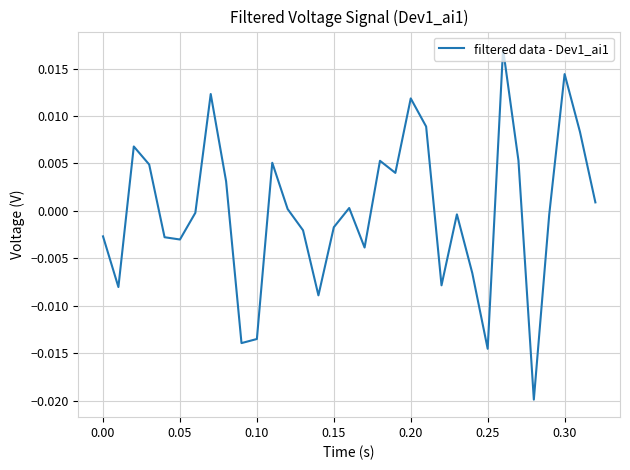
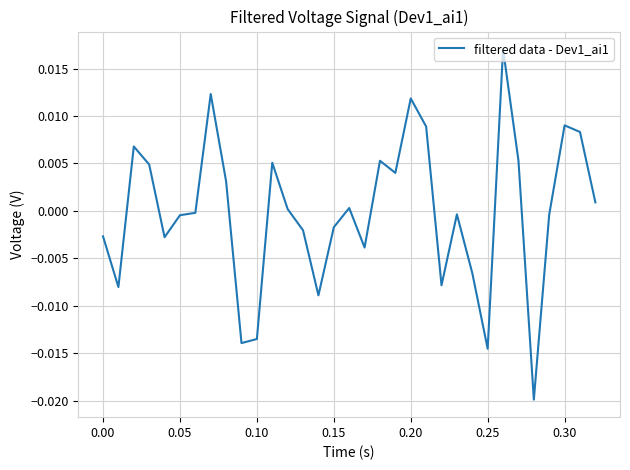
  {
    "0.00": -0.003,
-   "0.05": -0.003,
+   "0.05": 0.000,
    "0.10": -0.014,
    "0.15": -0.002,
    "0.20": 0.012,
    "0.25": -0.015,
-   "0.30": 0.014
+   "0.30": 0.009
  }
